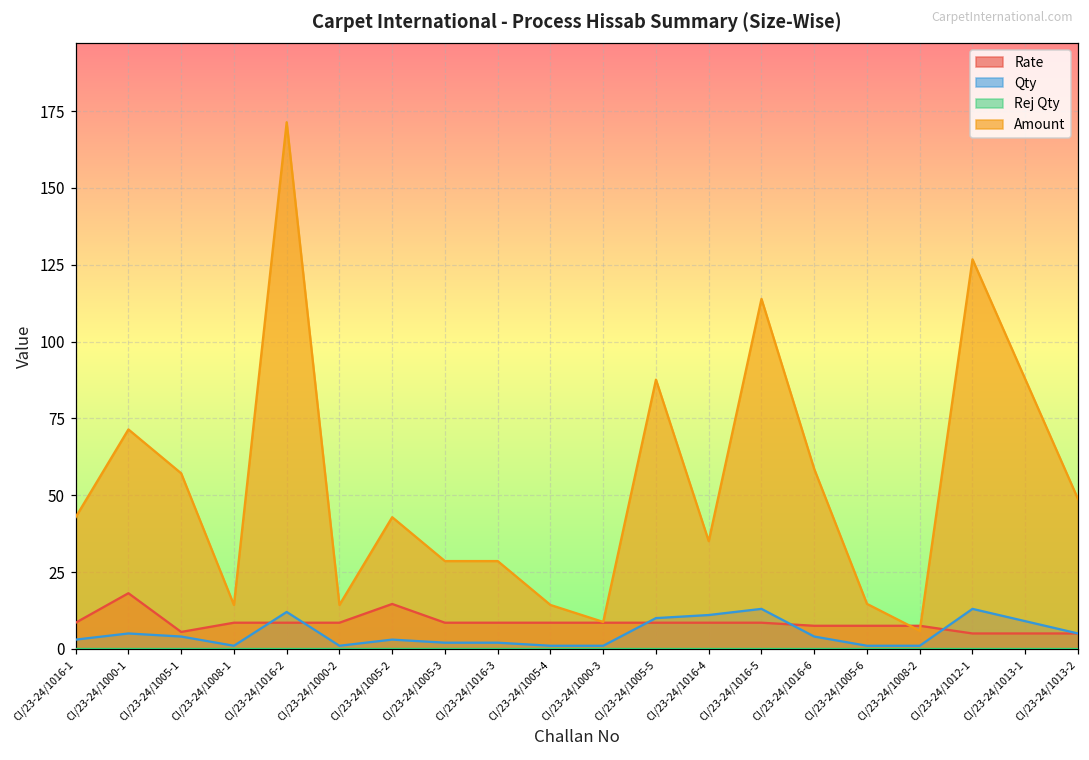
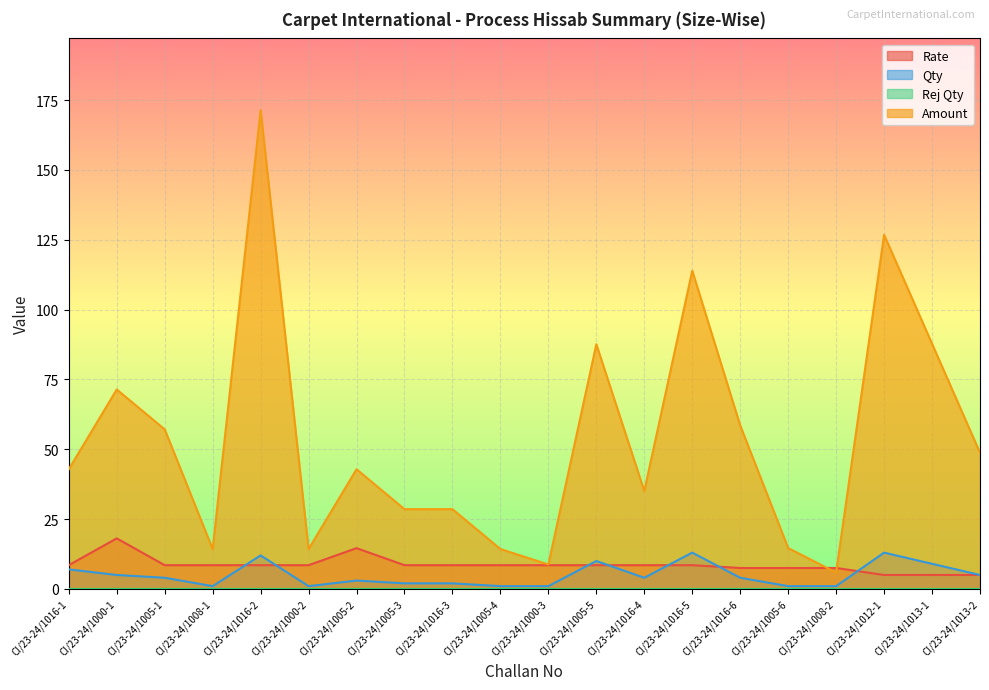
  {
    "Rate": {
      "CI/23-24/1016-1": 9,
      "CI/23-24/1000-1": 18,
-     "CI/23-24/1005-1": 6,
+     "CI/23-24/1005-1": 9,
      "CI/23-24/1008-1": 9,
      "CI/23-24/1016-2": 9,
      "CI/23-24/1000-2": 9,
      "CI/23-24/1005-2": 15,
      "CI/23-24/1005-3": 9,
      "CI/23-24/1016-3": 9,
      "CI/23-24/1005-4": 9,
      "CI/23-24/1005-5": 9,
      "CI/23-24/1016-4": 9,
      "CI/23-24/1016-5": 9,
      "CI/23-24/1016-6": 8,
      "CI/23-24/1005-6": 8,
      "CI/23-24/1008-2": 8,
      "CI/23-24/1012-1": 5,
      "CI/23-24/1013-1": 5
    },
    "Qty": {
-     "CI/23-24/1016-1": 3,
+     "CI/23-24/1016-1": 7,
      "CI/23-24/1000-1": 5,
      "CI/23-24/1005-1": 4,
      "CI/23-24/1008-1": 1,
      "CI/23-24/1016-2": 12,
      "CI/23-24/1000-2": 1,
      "CI/23-24/1005-2": 3,
      "CI/23-24/1005-3": 2,
      "CI/23-24/1016-3": 2,
      "CI/23-24/1005-4": 1,
      "CI/23-24/1000-3": 1,
      "CI/23-24/1005-5": 10,
-     "CI/23-24/1016-4": 11,
+     "CI/23-24/1016-4": 4,
      "CI/23-24/1016-5": 13,
      "CI/23-24/1016-6": 4,
      "CI/23-24/1005-6": 1,
      "CI/23-24/1008-2": 1,
      "CI/23-24/1012-1": 13,
      "CI/23-24/1013-1": 9
    },
    "Rej Qty": {
      "CI/23-24/1016-1": 0,
      "CI/23-24/1000-1": 0,
      "CI/23-24/1005-1": 0,
      "CI/23-24/1008-1": 0,
      "CI/23-24/1016-2": 0,
      "CI/23-24/1000-2": 0,
      "CI/23-24/1005-2": 0,
      "CI/23-24/1005-3": 0,
      "CI/23-24/1016-3": 0,
      "CI/23-24/1005-4": 0,
      "CI/23-24/1000-3": 0,
      "CI/23-24/1005-5": 0,
      "CI/23-24/1016-4": 0,
      "CI/23-24/1016-5": 0,
      "CI/23-24/1016-6": 0,
      "CI/23-24/1005-6": 0,
      "CI/23-24/1008-2": 0,
      "CI/23-24/1012-1": 0,
      "CI/23-24/1013-1": 0,
      "CI/23-24/1013-2": 0
    },
    "Amount": {
      "CI/23-24/1016-1": 43,
      "CI/23-24/1000-1": 71,
      "CI/23-24/1005-1": 57,
      "CI/23-24/1008-1": 14,
      "CI/23-24/1016-2": 171,
      "CI/23-24/1000-2": 14,
      "CI/23-24/1005-2": 43,
      "CI/23-24/1005-3": 29,
      "CI/23-24/1016-3": 29,
      "CI/23-24/1005-4": 14,
      "CI/23-24/1005-5": 88,
      "CI/23-24/1016-4": 35,
      "CI/23-24/1016-5": 114,
      "CI/23-24/1016-6": 59,
      "CI/23-24/1005-6": 15,
      "CI/23-24/1008-2": 6,
      "CI/23-24/1012-1": 127,
      "CI/23-24/1013-1": 88,
      "CI/23-24/1013-2": 49
    }
  }
